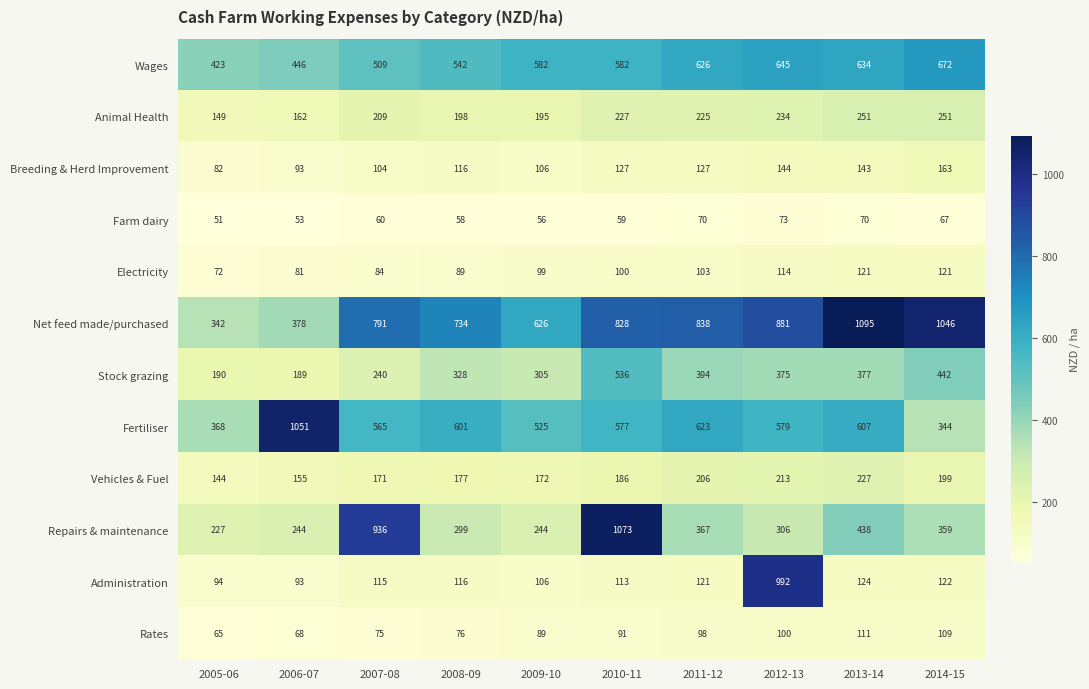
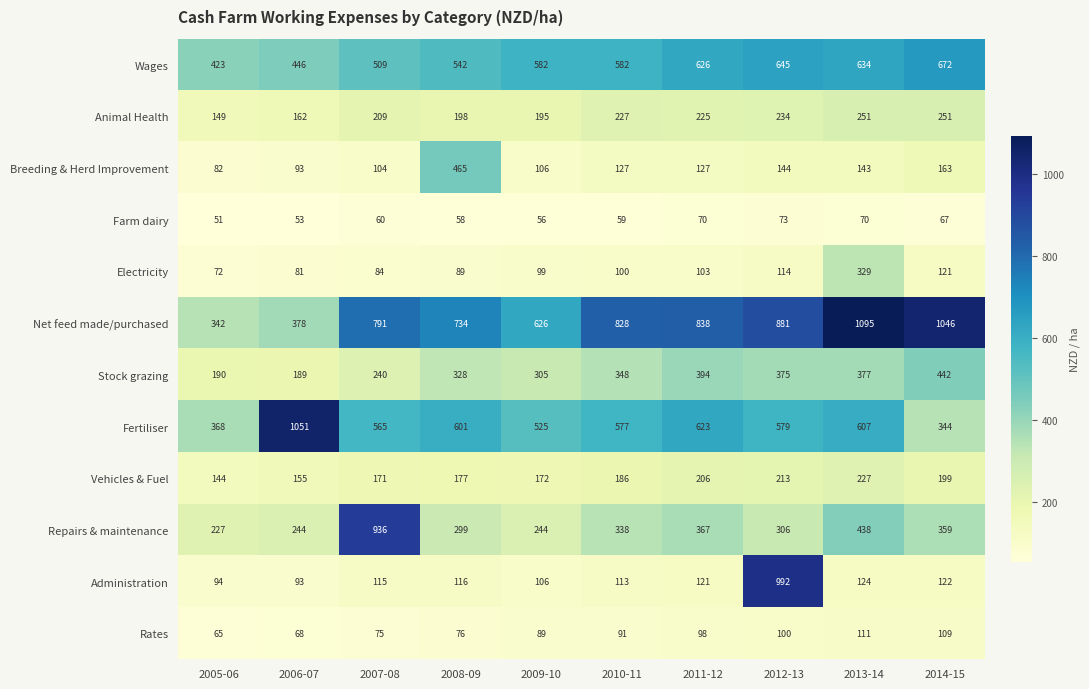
  {
    "Wages": {
      "2005-06": 423,
      "2006-07": 446,
      "2007-08": 509,
      "2008-09": 542,
      "2009-10": 582,
      "2010-11": 582,
      "2011-12": 626,
      "2012-13": 645,
      "2013-14": 634,
      "2014-15": 672
    },
    "Animal Health": {
      "2005-06": 149,
      "2006-07": 162,
      "2007-08": 209,
      "2008-09": 198,
      "2009-10": 195,
      "2010-11": 227,
      "2011-12": 225,
      "2012-13": 234,
      "2013-14": 251,
      "2014-15": 251
    },
    "Breeding & Herd Improvement": {
      "2005-06": 82,
      "2006-07": 93,
      "2007-08": 104,
-     "2008-09": 116,
+     "2008-09": 465,
      "2009-10": 106,
      "2010-11": 127,
      "2011-12": 127,
      "2012-13": 144,
      "2013-14": 143,
      "2014-15": 163
    },
    "Farm dairy": {
      "2005-06": 51,
      "2006-07": 53,
      "2007-08": 60,
      "2008-09": 58,
      "2009-10": 56,
      "2010-11": 59,
      "2011-12": 70,
      "2012-13": 73,
      "2013-14": 70,
      "2014-15": 67
    },
    "Electricity": {
      "2005-06": 72,
      "2006-07": 81,
      "2007-08": 84,
      "2008-09": 89,
      "2009-10": 99,
      "2010-11": 100,
      "2011-12": 103,
      "2012-13": 114,
-     "2013-14": 121,
+     "2013-14": 329,
      "2014-15": 121
    },
    "Net feed made/purchased": {
      "2005-06": 342,
      "2006-07": 378,
      "2007-08": 791,
      "2008-09": 734,
      "2009-10": 626,
      "2010-11": 828,
      "2011-12": 838,
      "2012-13": 881,
      "2013-14": 1095,
      "2014-15": 1046
    },
    "Stock grazing": {
      "2005-06": 190,
      "2006-07": 189,
      "2007-08": 240,
      "2008-09": 328,
      "2009-10": 305,
-     "2010-11": 536,
+     "2010-11": 348,
      "2011-12": 394,
      "2012-13": 375,
      "2013-14": 377,
      "2014-15": 442
    },
    "Fertiliser": {
      "2005-06": 368,
      "2006-07": 1051,
      "2007-08": 565,
      "2008-09": 601,
      "2009-10": 525,
      "2010-11": 577,
      "2011-12": 623,
      "2012-13": 579,
      "2013-14": 607,
      "2014-15": 344
    },
    "Vehicles & Fuel": {
      "2005-06": 144,
      "2006-07": 155,
      "2007-08": 171,
      "2008-09": 177,
      "2009-10": 172,
      "2010-11": 186,
      "2011-12": 206,
      "2012-13": 213,
      "2013-14": 227,
      "2014-15": 199
    },
    "Repairs & maintenance": {
      "2005-06": 227,
      "2006-07": 244,
      "2007-08": 936,
      "2008-09": 299,
      "2009-10": 244,
-     "2010-11": 1073,
+     "2010-11": 338,
      "2011-12": 367,
      "2012-13": 306,
      "2013-14": 438,
      "2014-15": 359
    },
    "Administration": {
      "2005-06": 94,
      "2006-07": 93,
      "2007-08": 115,
      "2008-09": 116,
      "2009-10": 106,
      "2010-11": 113,
      "2011-12": 121,
      "2012-13": 992,
      "2013-14": 124,
      "2014-15": 122
    },
    "Rates": {
      "2005-06": 65,
      "2006-07": 68,
      "2007-08": 75,
      "2008-09": 76,
      "2009-10": 89,
      "2010-11": 91,
      "2011-12": 98,
      "2012-13": 100,
      "2013-14": 111,
      "2014-15": 109
    }
  }
